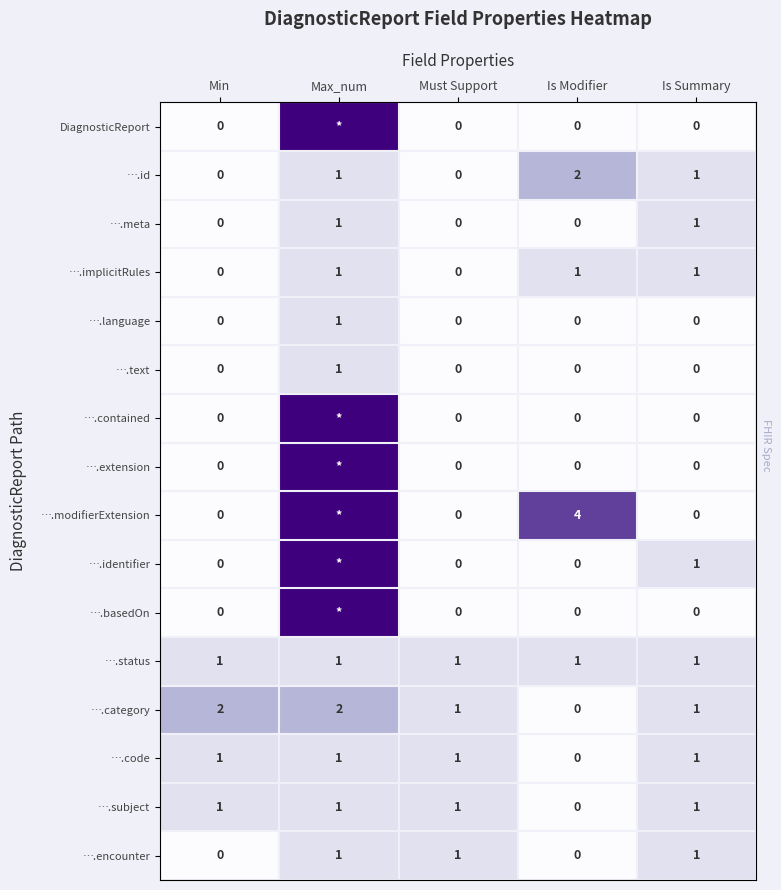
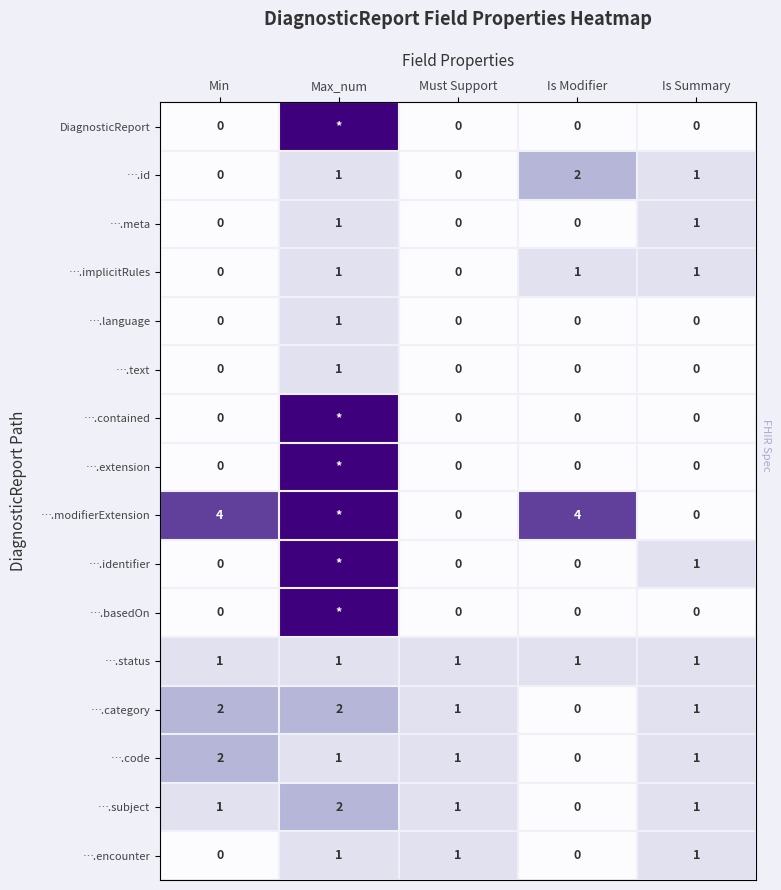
  {
    "DiagnosticReport": {
      "Min": 0,
      "Must Support": 0,
      "Is Modifier": 0,
      "Is Summary": 0
    },
    "….id": {
      "Min": 0,
      "Max_num": 1,
      "Must Support": 0,
      "Is Modifier": 2,
      "Is Summary": 1
    },
    "….meta": {
      "Min": 0,
      "Max_num": 1,
      "Must Support": 0,
      "Is Modifier": 0,
      "Is Summary": 1
    },
    "….implicitRules": {
      "Min": 0,
      "Max_num": 1,
      "Must Support": 0,
      "Is Modifier": 1,
      "Is Summary": 1
    },
    "….language": {
      "Min": 0,
      "Max_num": 1,
      "Must Support": 0,
      "Is Modifier": 0,
      "Is Summary": 0
    },
    "….text": {
      "Min": 0,
      "Max_num": 1,
      "Must Support": 0,
      "Is Modifier": 0,
      "Is Summary": 0
    },
    "….contained": {
      "Min": 0,
      "Must Support": 0,
      "Is Modifier": 0,
      "Is Summary": 0
    },
    "….extension": {
      "Min": 0,
      "Must Support": 0,
      "Is Modifier": 0,
      "Is Summary": 0
    },
    "….modifierExtension": {
-     "Min": 0,
+     "Min": 4,
      "Must Support": 0,
      "Is Modifier": 4,
      "Is Summary": 0
    },
    "….identifier": {
      "Min": 0,
      "Must Support": 0,
      "Is Modifier": 0,
      "Is Summary": 1
    },
    "….basedOn": {
      "Min": 0,
      "Must Support": 0,
      "Is Modifier": 0,
      "Is Summary": 0
    },
    "….status": {
      "Min": 1,
      "Max_num": 1,
      "Must Support": 1,
      "Is Modifier": 1,
      "Is Summary": 1
    },
    "….category": {
      "Min": 2,
      "Max_num": 2,
      "Must Support": 1,
      "Is Modifier": 0,
      "Is Summary": 1
    },
    "….code": {
-     "Min": 1,
+     "Min": 2,
      "Max_num": 1,
      "Must Support": 1,
      "Is Modifier": 0,
      "Is Summary": 1
    },
    "….subject": {
      "Min": 1,
-     "Max_num": 1,
+     "Max_num": 2,
      "Must Support": 1,
      "Is Modifier": 0,
      "Is Summary": 1
    },
    "….encounter": {
      "Min": 0,
      "Max_num": 1,
      "Must Support": 1,
      "Is Modifier": 0,
      "Is Summary": 1
    }
  }
